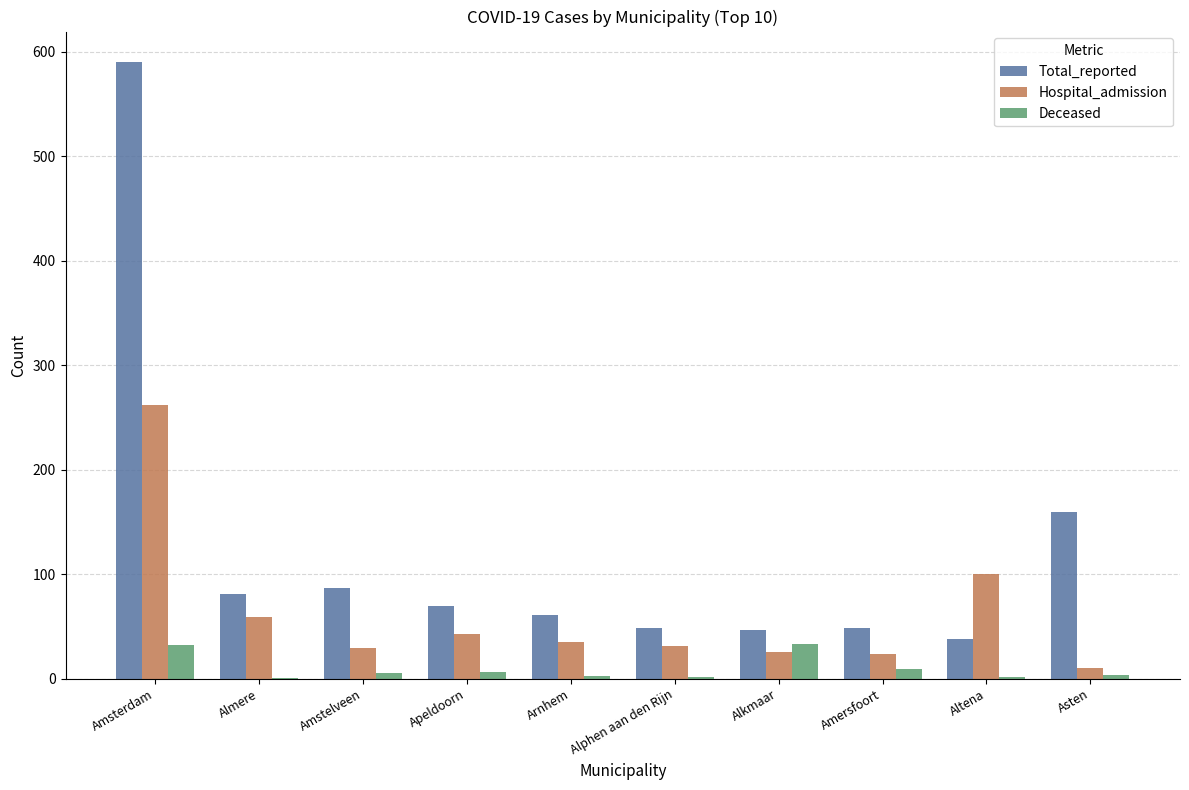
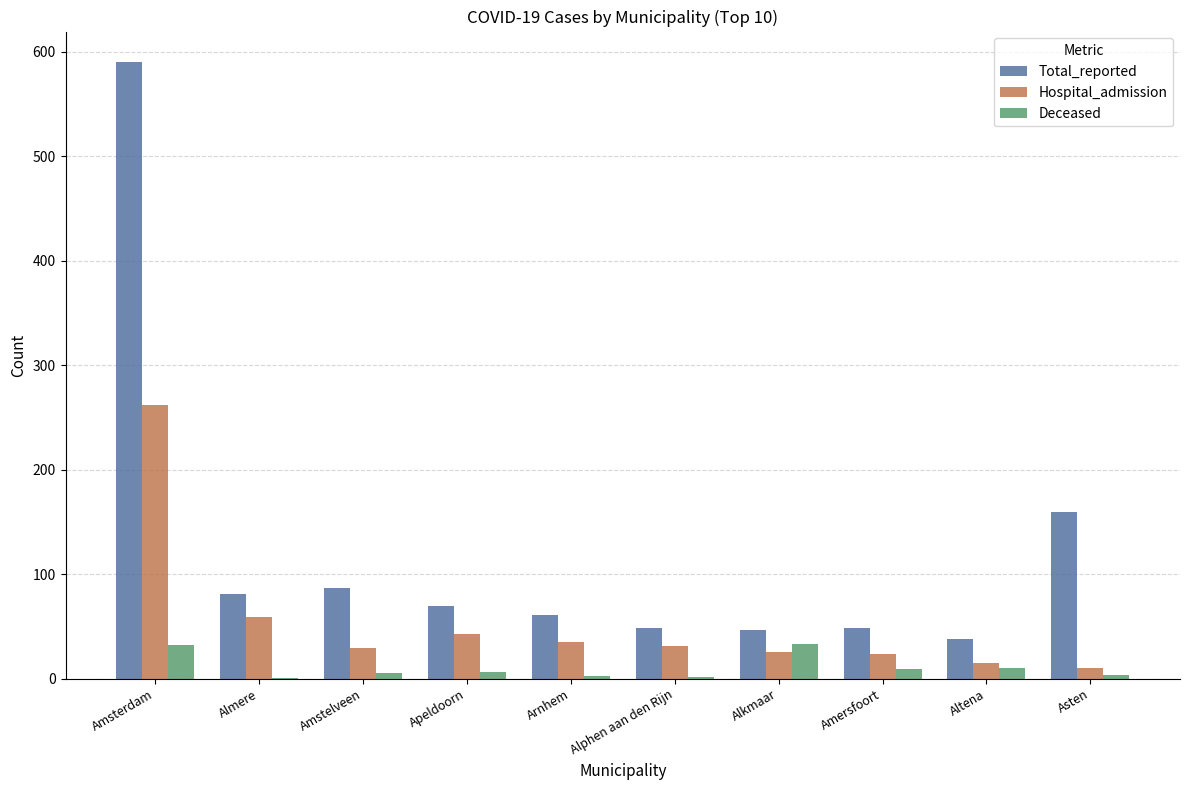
  {
    "Total_reported": {
      "Amsterdam": 590,
      "Almere": 81,
      "Amstelveen": 87,
      "Apeldoorn": 70,
      "Arnhem": 61,
      "Alphen aan den Rijn": 49,
      "Alkmaar": 47,
      "Amersfoort": 49,
      "Altena": 38,
      "Asten": 160
    },
    "Hospital_admission": {
      "Amsterdam": 262,
      "Almere": 59,
      "Amstelveen": 29,
      "Apeldoorn": 43,
      "Arnhem": 35,
      "Alphen aan den Rijn": 31,
      "Alkmaar": 26,
      "Amersfoort": 24,
-     "Altena": 100,
+     "Altena": 15,
      "Asten": 10
    },
    "Deceased": {
      "Amsterdam": 32,
      "Amstelveen": 5,
      "Apeldoorn": 6,
      "Arnhem": 3,
      "Alkmaar": 33,
      "Amersfoort": 9,
-     "Altena": 2,
+     "Altena": 10,
      "Asten": 4
    }
  }
